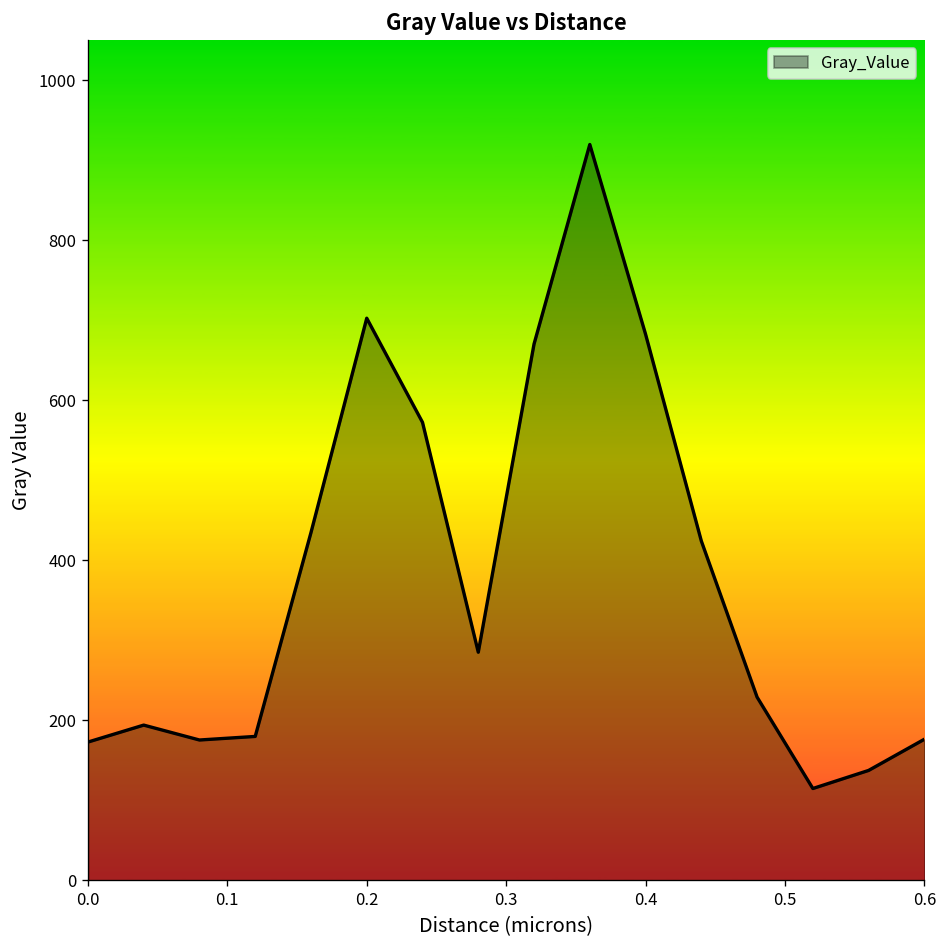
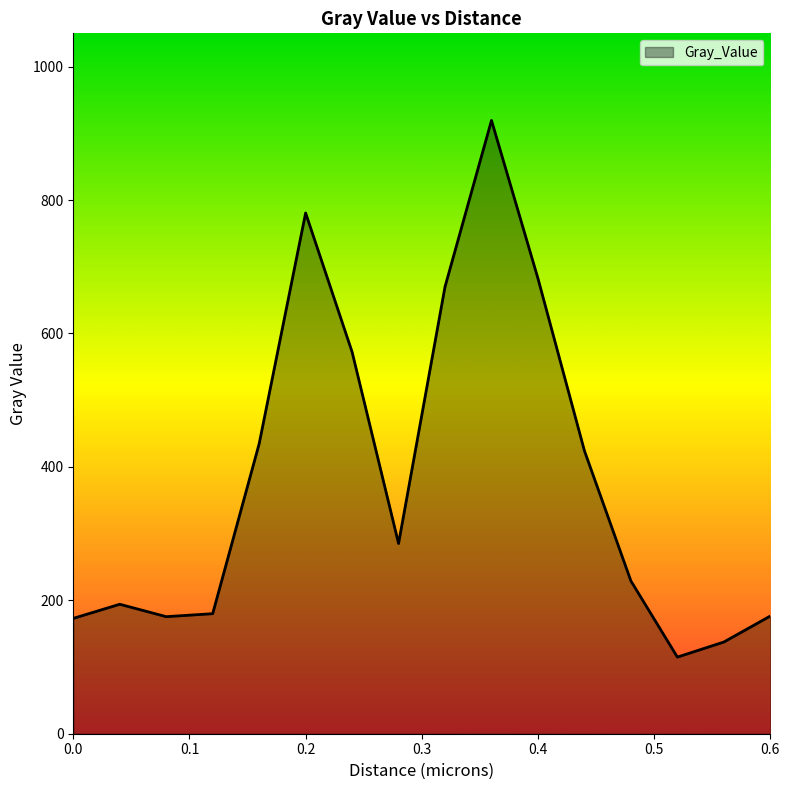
  {
    "0.0": 170,
-   "0.2": 700,
+   "0.2": 780,
    "0.4": 680,
    "0.6": 180
  }
